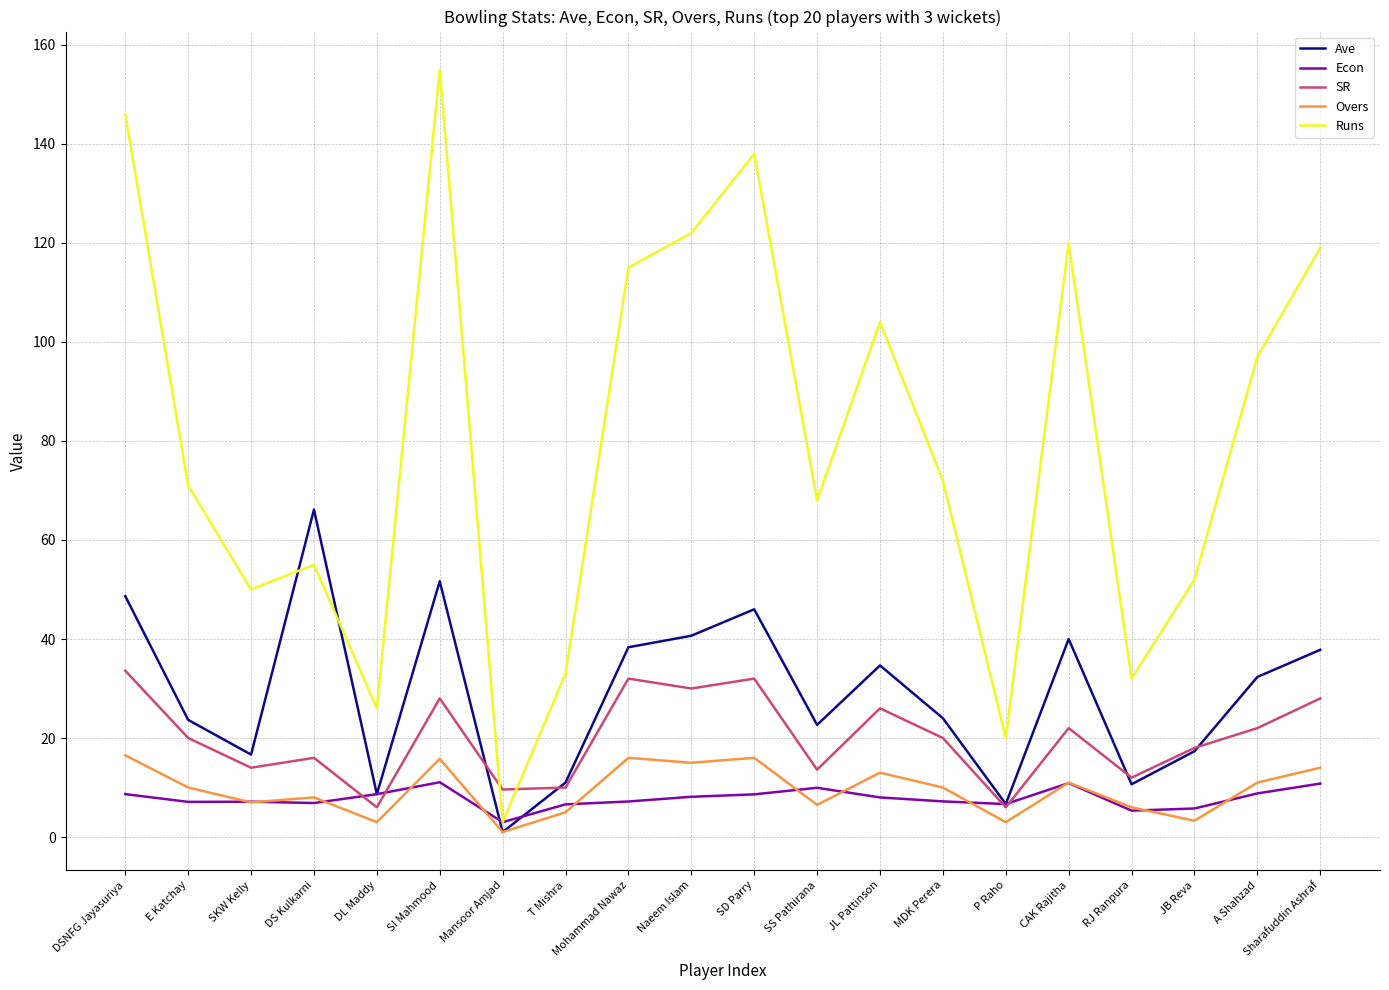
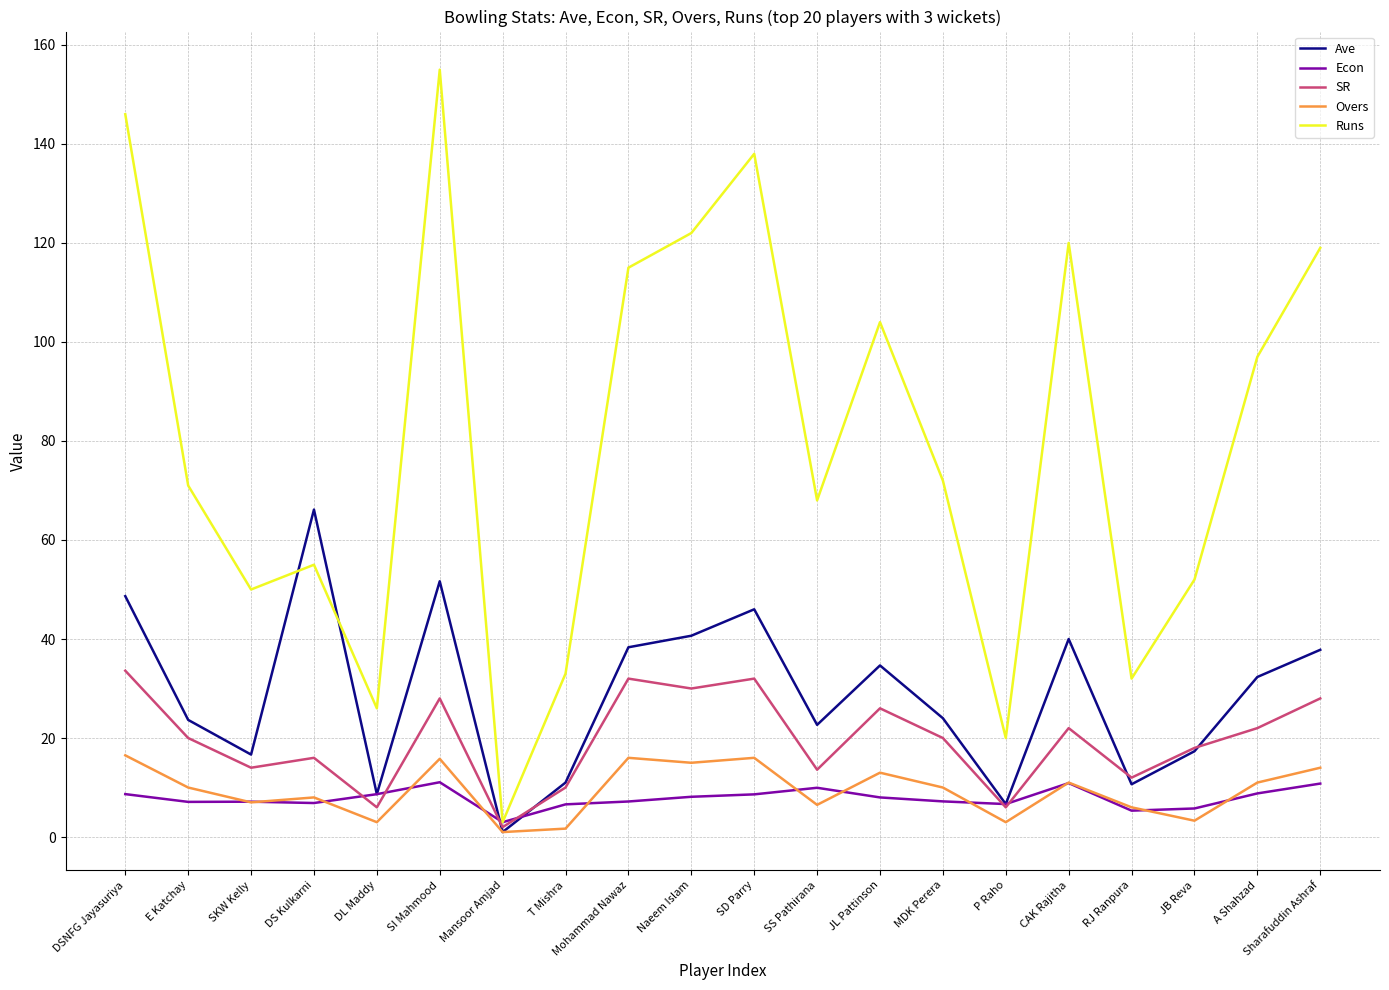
  {
    "Ave": {
      "DSNFG Jayasuriya": 49,
      "E Katchay": 24,
      "SKW Kelly": 17,
      "DS Kulkarni": 66,
      "SI Mahmood": 52,
      "T Mishra": 11,
      "Mohammad Nawaz": 38,
      "Naeem Islam": 41,
      "SD Parry": 46,
      "SS Pathirana": 23,
      "JL Pattinson": 35,
      "MDK Perera": 24,
      "CAK Rajitha": 40,
      "RJ Ranpura": 11,
      "JB Reva": 17,
      "A Shahzad": 32,
      "Sharafuddin Ashraf": 38
    },
    "Econ": {
      "DSNFG Jayasuriya": 9,
      "E Katchay": 7,
      "DS Kulkarni": 7,
      "SI Mahmood": 11,
      "T Mishra": 7,
      "Mohammad Nawaz": 7,
      "Naeem Islam": 8,
      "SD Parry": 9,
      "SS Pathirana": 10,
      "JL Pattinson": 8,
      "MDK Perera": 7,
      "RJ Ranpura": 5,
      "JB Reva": 6,
      "A Shahzad": 9,
      "Sharafuddin Ashraf": 11
    },
    "SR": {
      "DSNFG Jayasuriya": 34,
      "E Katchay": 20,
      "SKW Kelly": 14,
      "DS Kulkarni": 16,
      "DL Maddy": 6,
      "SI Mahmood": 28,
-     "Mansoor Amjad": 10,
+     "Mansoor Amjad": 2,
      "T Mishra": 10,
      "Mohammad Nawaz": 32,
      "Naeem Islam": 30,
      "SD Parry": 32,
      "SS Pathirana": 14,
      "JL Pattinson": 26,
      "MDK Perera": 20,
      "P Raho": 6,
      "CAK Rajitha": 22,
      "RJ Ranpura": 12,
      "JB Reva": 18,
      "A Shahzad": 22,
      "Sharafuddin Ashraf": 28
    },
    "Overs": {
      "DSNFG Jayasuriya": 17,
      "E Katchay": 10,
      "DS Kulkarni": 8,
      "DL Maddy": 3,
      "SI Mahmood": 16,
-     "T Mishra": 5,
+     "T Mishra": 2,
      "Mohammad Nawaz": 16,
      "Naeem Islam": 15,
      "SD Parry": 16,
      "SS Pathirana": 7,
      "JL Pattinson": 13,
      "MDK Perera": 10,
      "P Raho": 3,
      "RJ Ranpura": 6,
      "JB Reva": 3,
      "A Shahzad": 11,
      "Sharafuddin Ashraf": 14
    },
    "Runs": {
      "DSNFG Jayasuriya": 146,
      "E Katchay": 71,
      "SKW Kelly": 50,
      "DS Kulkarni": 55,
      "DL Maddy": 26,
      "SI Mahmood": 155,
      "T Mishra": 33,
      "Mohammad Nawaz": 115,
      "Naeem Islam": 122,
      "SD Parry": 138,
      "SS Pathirana": 68,
      "JL Pattinson": 104,
      "MDK Perera": 72,
      "P Raho": 20,
      "CAK Rajitha": 120,
      "RJ Ranpura": 32,
      "JB Reva": 52,
      "A Shahzad": 97,
      "Sharafuddin Ashraf": 119
    }
  }
